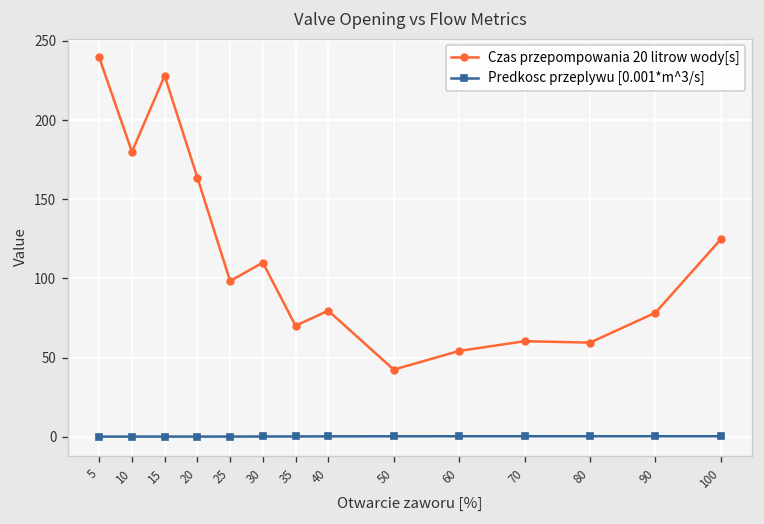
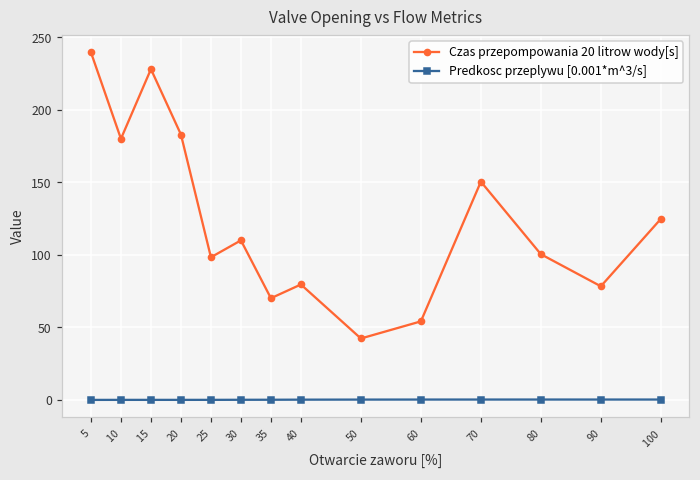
  {
    "Czas przepompowania 20 litrow wody[s]": {
      "5": 240,
      "10": 180,
      "15": 228,
-     "20": 164,
+     "20": 183,
      "25": 98,
      "30": 110,
      "35": 70,
      "40": 80,
      "50": 42,
      "60": 54,
-     "70": 60,
-     "80": 59,
+     "70": 150,
+     "80": 100,
      "90": 78,
      "100": 125
    },
    "Predkosc przeplywu [0.001*m^3/s]": {
      "5": 0,
      "10": 0,
      "15": 0,
      "20": 0,
      "25": 0,
      "30": 0,
      "35": 0,
      "40": 0,
      "50": 0,
      "60": 0,
      "70": 0,
      "80": 0,
      "90": 0,
      "100": 0
    }
  }
